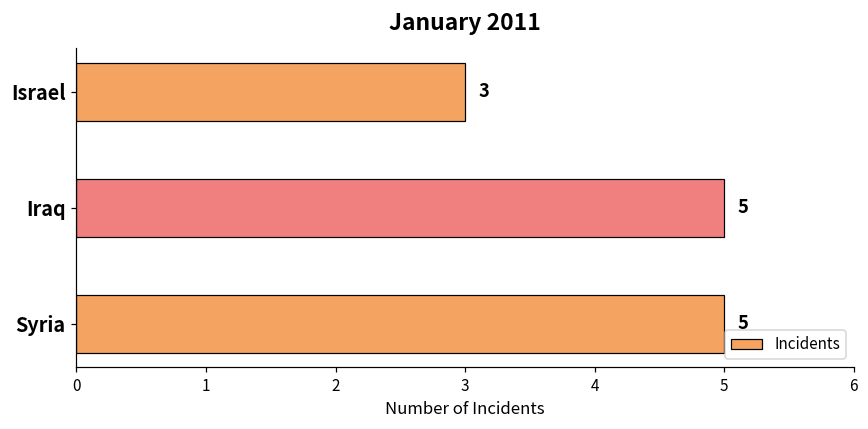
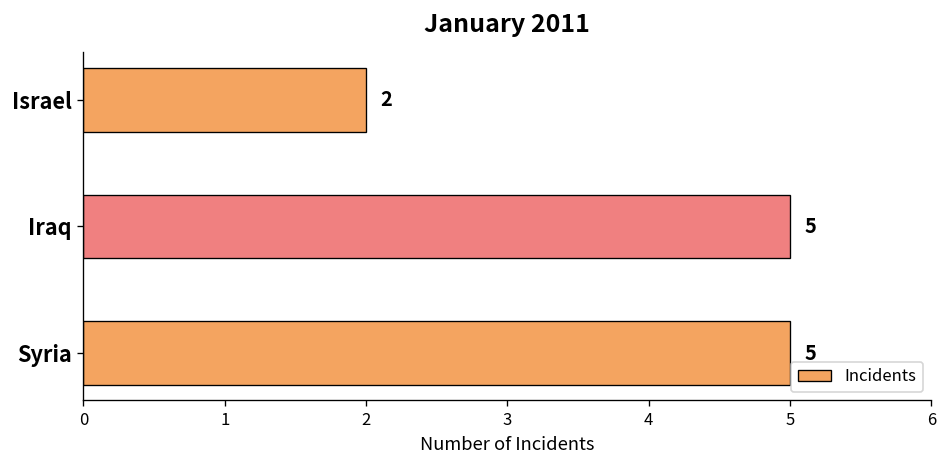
  {
-   "Israel": 3,
+   "Israel": 2,
    "Iraq": 5
  }
